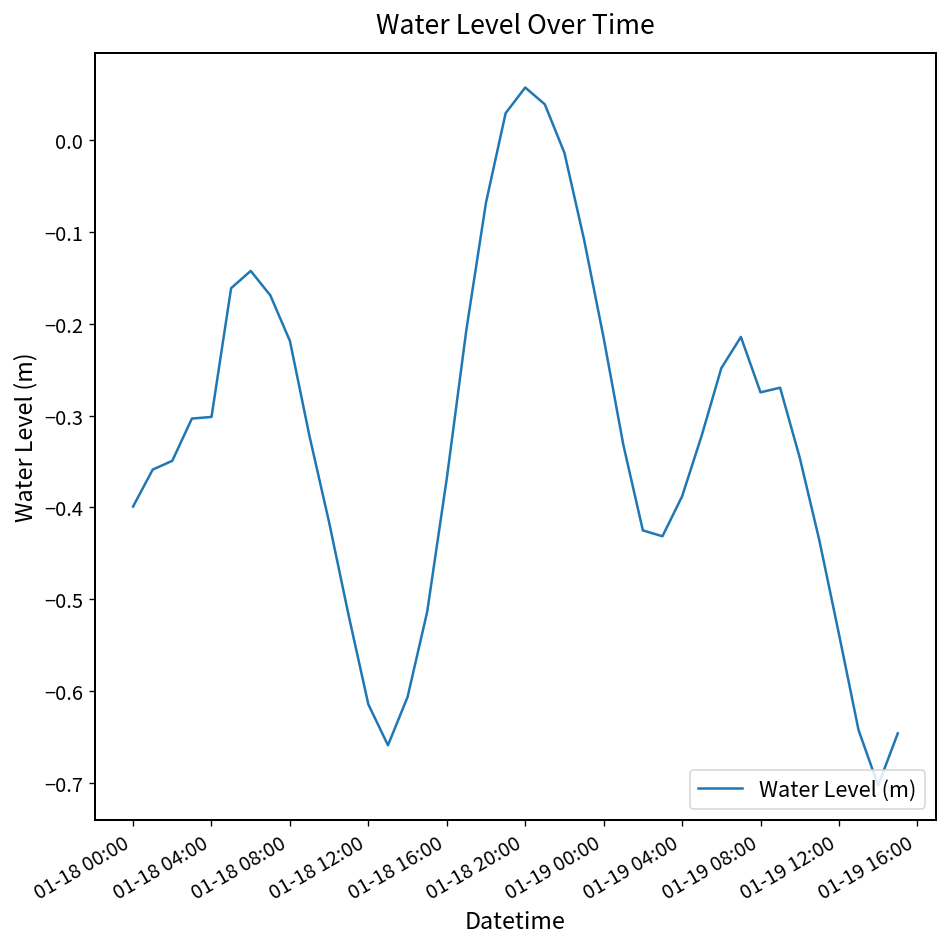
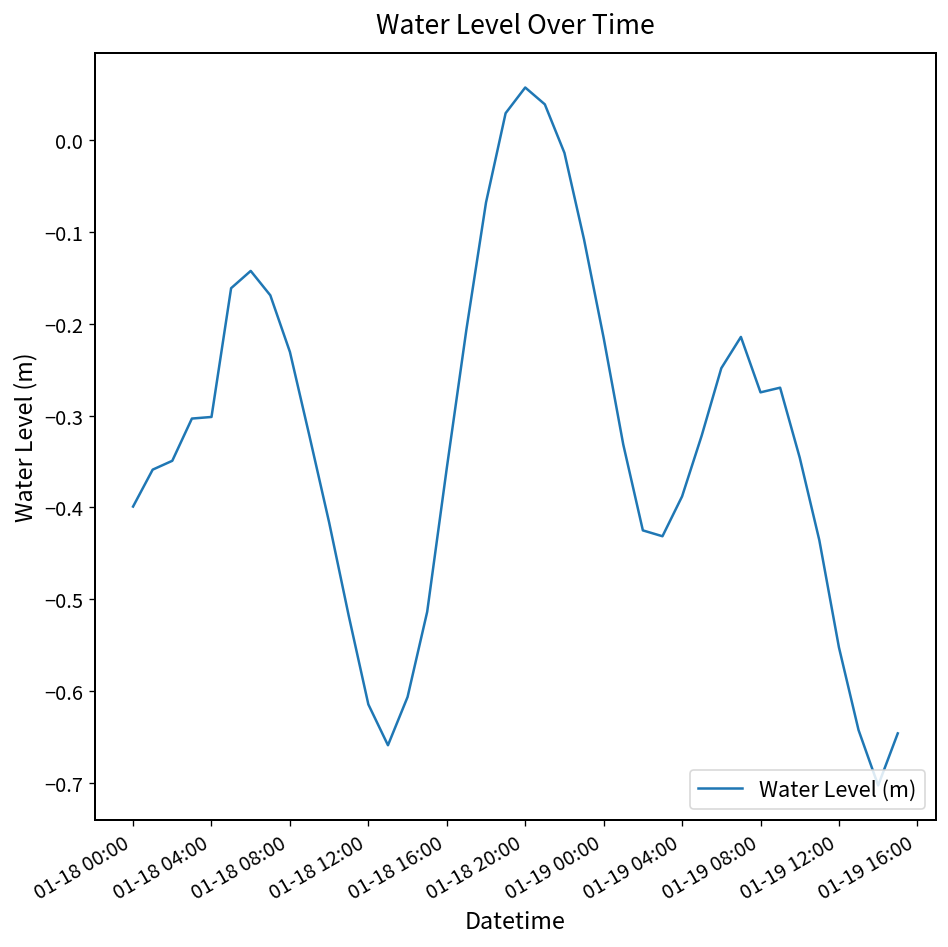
  {
    "01-18 00:00": -0.40,
    "01-18 04:00": -0.30,
-   "01-18 08:00": -0.22,
+   "01-18 08:00": -0.23,
    "01-18 12:00": -0.61,
-   "01-18 16:00": -0.37,
+   "01-18 16:00": -0.36,
    "01-18 20:00": 0.06,
    "01-19 00:00": -0.22,
    "01-19 04:00": -0.39,
    "01-19 08:00": -0.27,
-   "01-19 12:00": -0.54
+   "01-19 12:00": -0.55
  }
